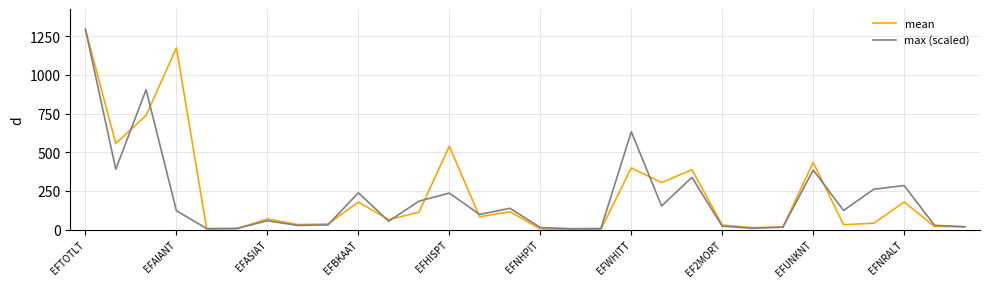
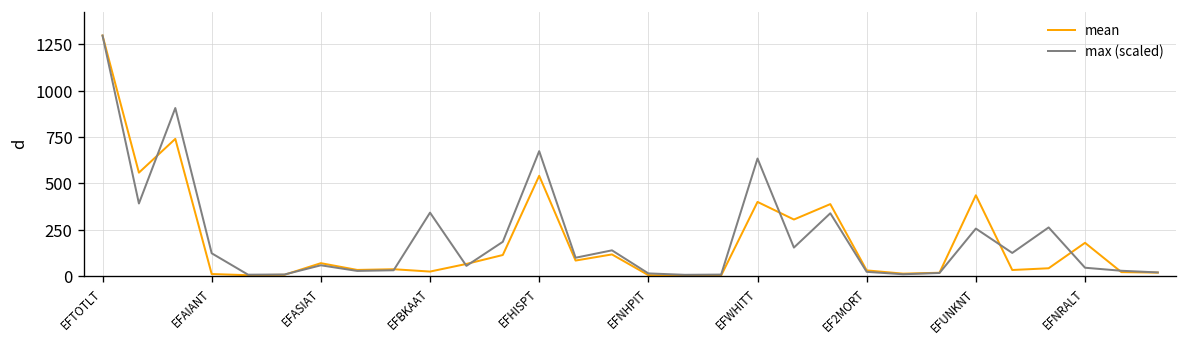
  {
    "mean": {
-     "EFAIANT": 1180,
-     "EFBKAAT": 180,
+     "EFAIANT": 10,
+     "EFBKAAT": 20,
      "EFHISPT": 540,
      "EFWHITT": 400,
      "EFUNKNT": 440,
      "EFNRALT": 180
    },
    "max (scaled)": {
      "EFAIANT": 120,
-     "EFBKAAT": 240,
-     "EFHISPT": 240,
+     "EFBKAAT": 340,
+     "EFHISPT": 670,
      "EFWHITT": 630,
-     "EFUNKNT": 390,
-     "EFNRALT": 290
+     "EFUNKNT": 260,
+     "EFNRALT": 40
    }
  }
